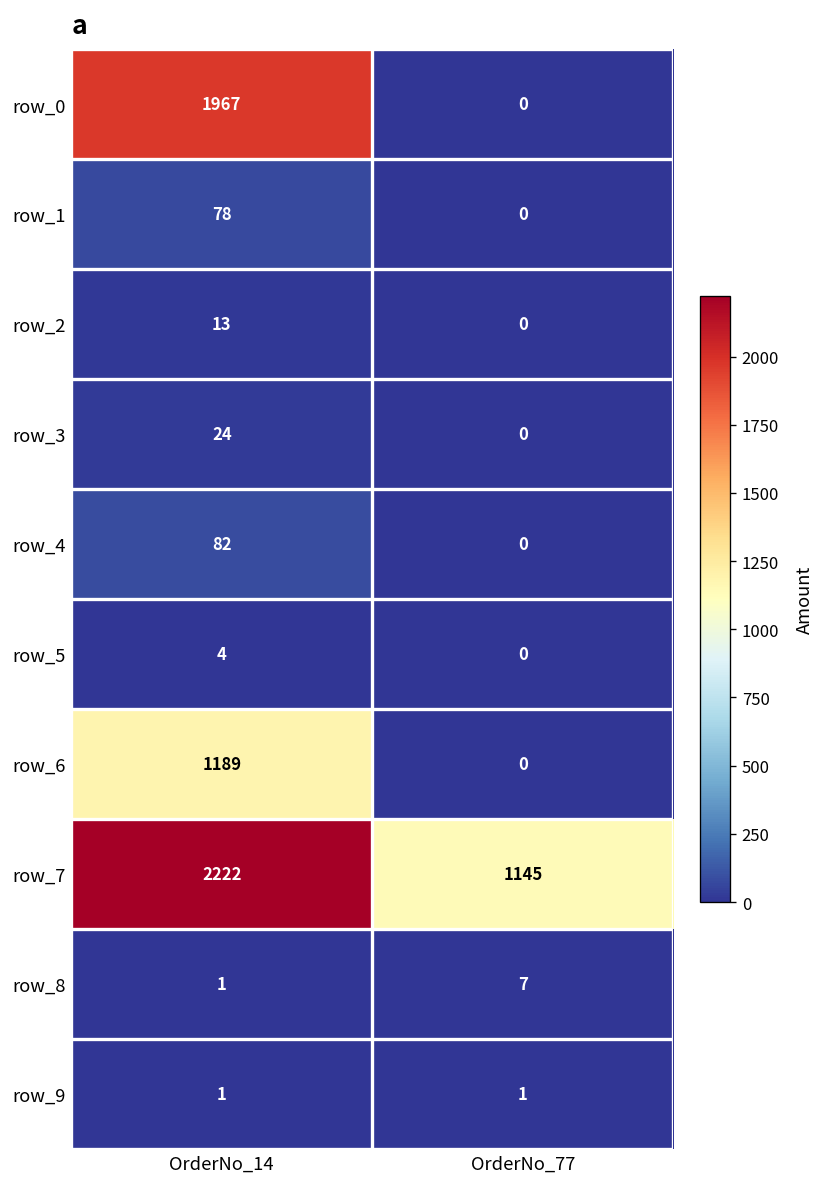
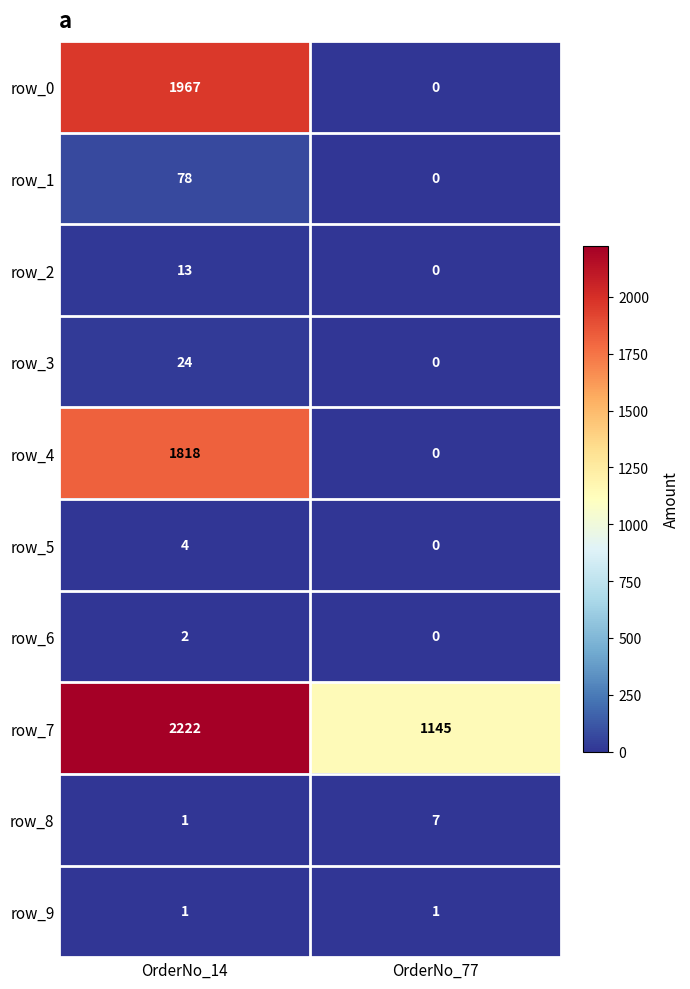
  {
    "row_0": {
      "OrderNo_14": 1967,
      "OrderNo_77": 0
    },
    "row_1": {
      "OrderNo_14": 78,
      "OrderNo_77": 0
    },
    "row_2": {
      "OrderNo_14": 13,
      "OrderNo_77": 0
    },
    "row_3": {
      "OrderNo_14": 24,
      "OrderNo_77": 0
    },
    "row_4": {
-     "OrderNo_14": 82,
+     "OrderNo_14": 1818,
      "OrderNo_77": 0
    },
    "row_5": {
      "OrderNo_14": 4,
      "OrderNo_77": 0
    },
    "row_6": {
-     "OrderNo_14": 1189,
+     "OrderNo_14": 2,
      "OrderNo_77": 0
    },
    "row_7": {
      "OrderNo_14": 2222,
      "OrderNo_77": 1145
    },
    "row_8": {
      "OrderNo_14": 1,
      "OrderNo_77": 7
    },
    "row_9": {
      "OrderNo_14": 1,
      "OrderNo_77": 1
    }
  }
